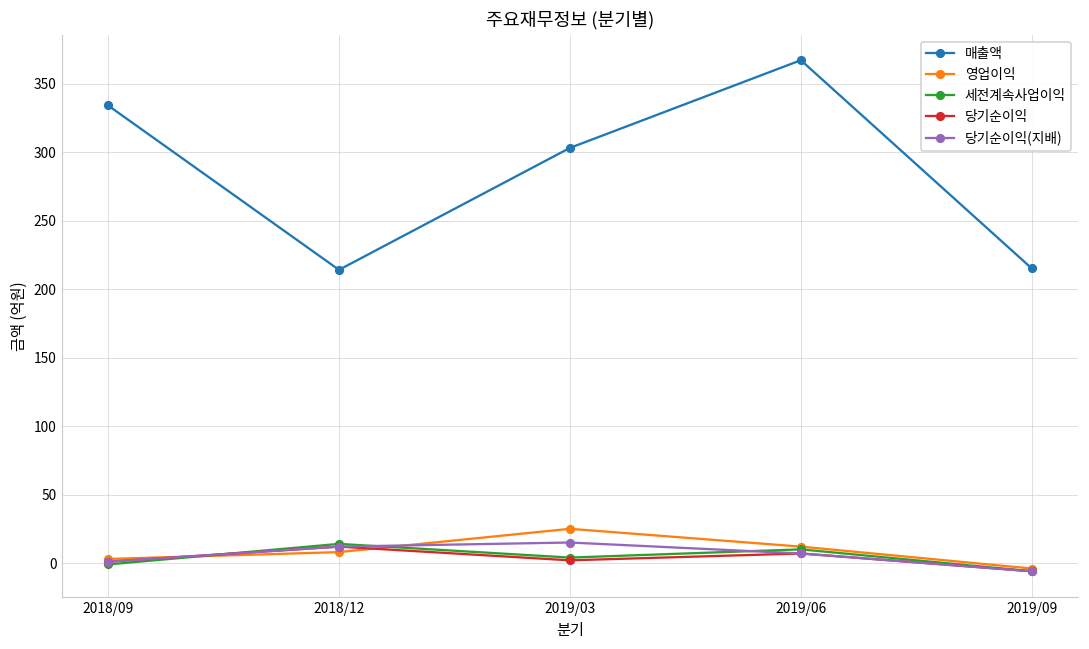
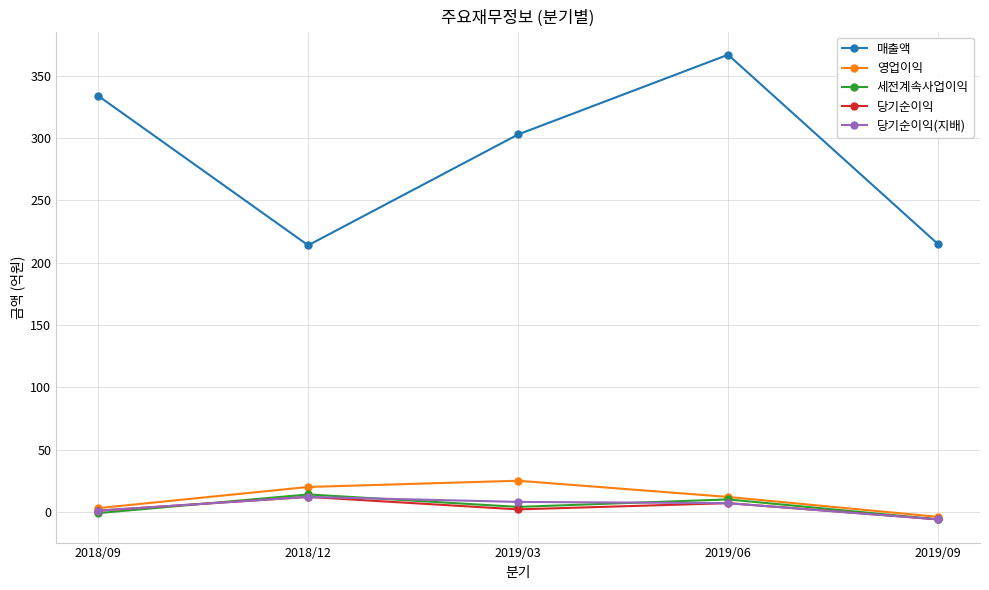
  {
    "매출액": {
      "2018/09": 334,
      "2018/12": 214,
      "2019/03": 303,
      "2019/06": 367,
      "2019/09": 215
    },
    "영업이익": {
-     "2018/12": 8,
+     "2018/12": 20,
      "2019/03": 25
    },
    "당기순이익(지배)": {
-     "2019/03": 15
+     "2019/03": 8
    }
  }
